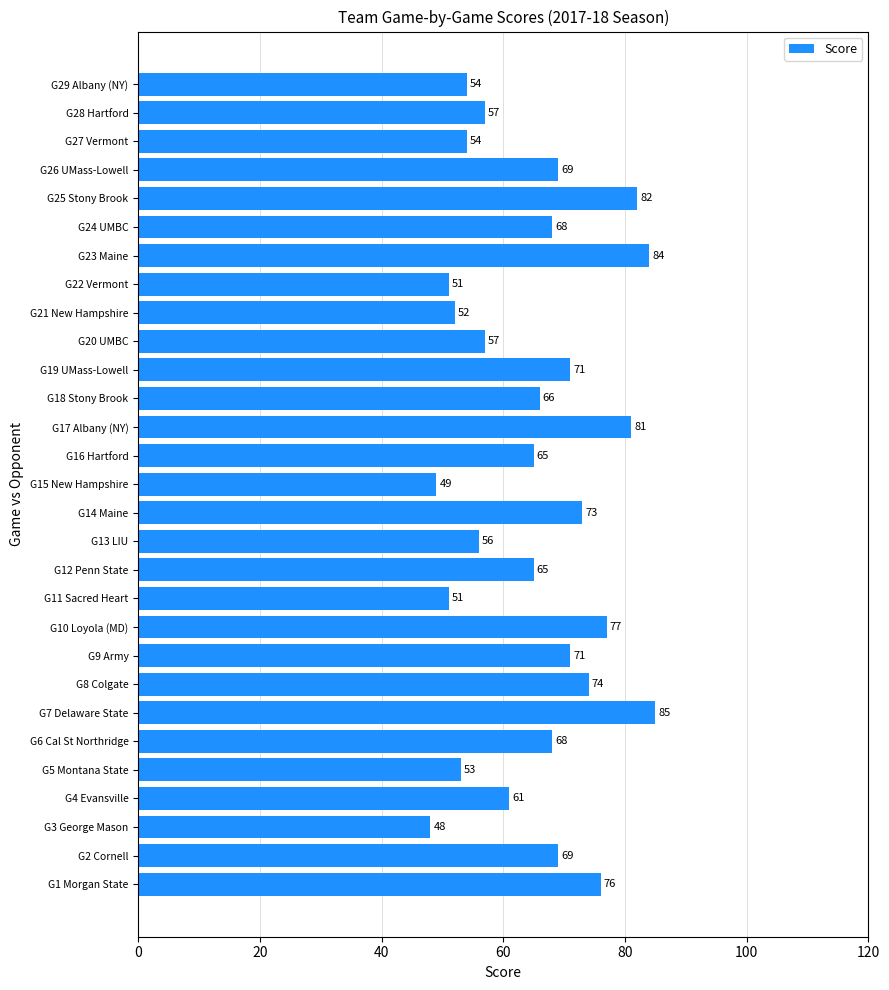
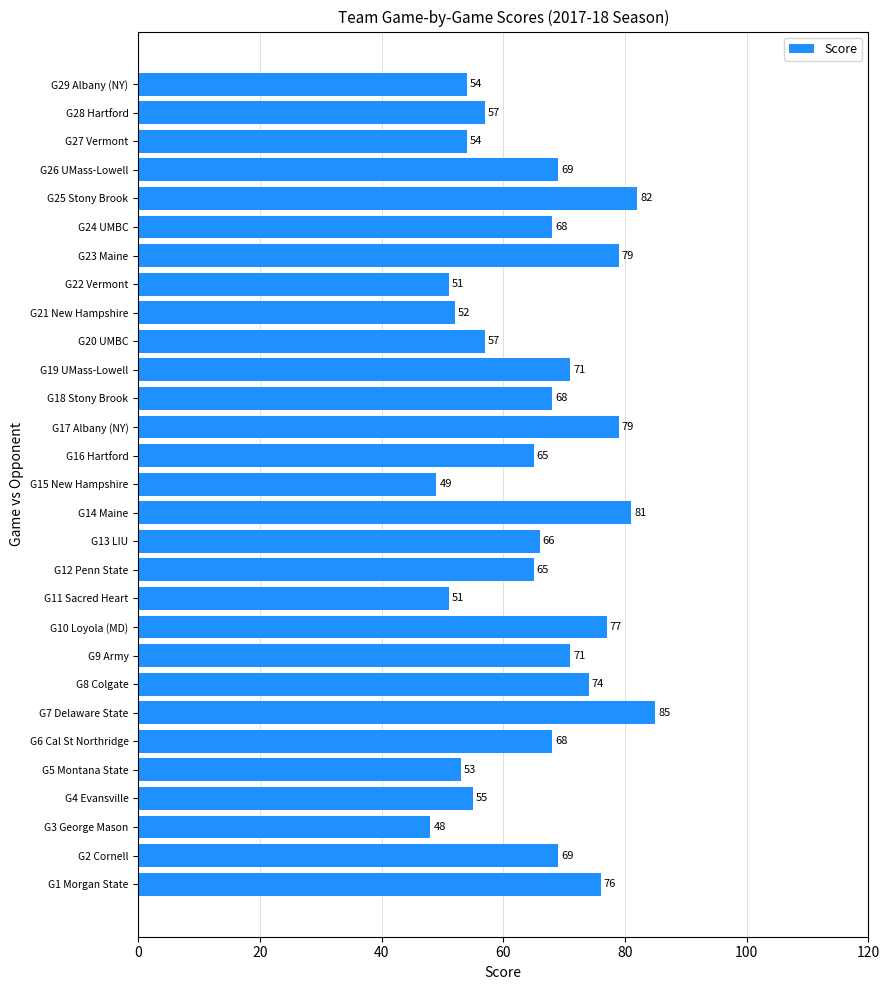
  {
    "G29 Albany (NY)": 54,
    "G28 Hartford": 57,
    "G27 Vermont": 54,
    "G26 UMass-Lowell": 69,
    "G25 Stony Brook": 82,
    "G24 UMBC": 68,
-   "G23 Maine": 84,
+   "G23 Maine": 79,
    "G22 Vermont": 51,
    "G21 New Hampshire": 52,
    "G20 UMBC": 57,
    "G19 UMass-Lowell": 71,
-   "G18 Stony Brook": 66,
-   "G17 Albany (NY)": 81,
+   "G18 Stony Brook": 68,
+   "G17 Albany (NY)": 79,
    "G16 Hartford": 65,
    "G15 New Hampshire": 49,
-   "G14 Maine": 73,
-   "G13 LIU": 56,
+   "G14 Maine": 81,
+   "G13 LIU": 66,
    "G12 Penn State": 65,
    "G11 Sacred Heart": 51,
    "G10 Loyola (MD)": 77,
    "G9 Army": 71,
    "G8 Colgate": 74,
    "G7 Delaware State": 85,
    "G6 Cal St Northridge": 68,
    "G5 Montana State": 53,
-   "G4 Evansville": 61,
+   "G4 Evansville": 55,
    "G3 George Mason": 48,
    "G2 Cornell": 69,
    "G1 Morgan State": 76
  }
